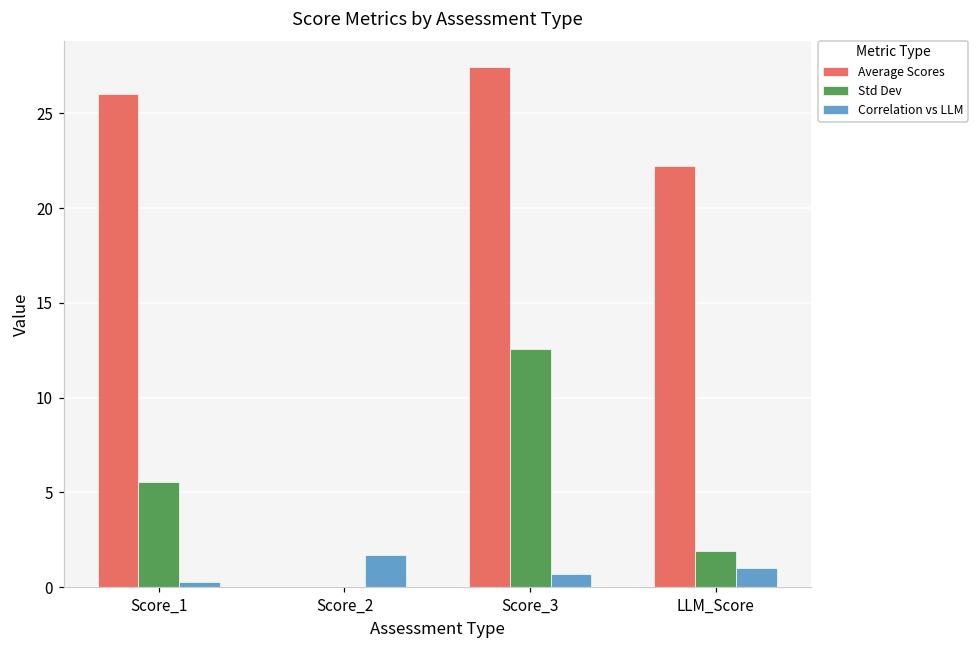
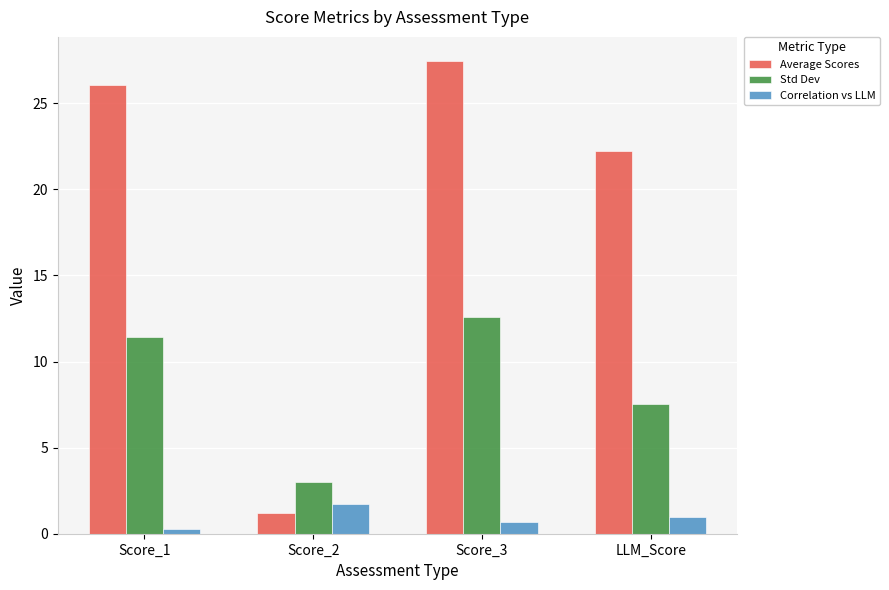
  {
    "Average Scores": {
      "Score_1": 26.1,
-     "Score_2": 0.0,
+     "Score_2": 1.2,
      "Score_3": 27.5,
      "LLM_Score": 22.2
    },
    "Std Dev": {
-     "Score_1": 5.5,
-     "Score_2": 0,
+     "Score_1": 11.5,
+     "Score_2": 3,
      "Score_3": 12.6,
-     "LLM_Score": 1.9
+     "LLM_Score": 7.5
    },
    "Correlation vs LLM": {
      "Score_1": 0.2,
      "Score_2": 1.7,
      "Score_3": 0.7,
      "LLM_Score": 1.0
    }
  }
